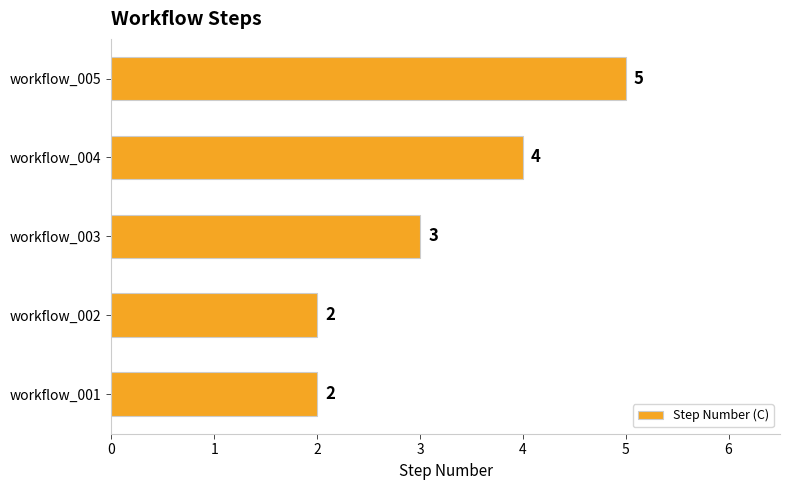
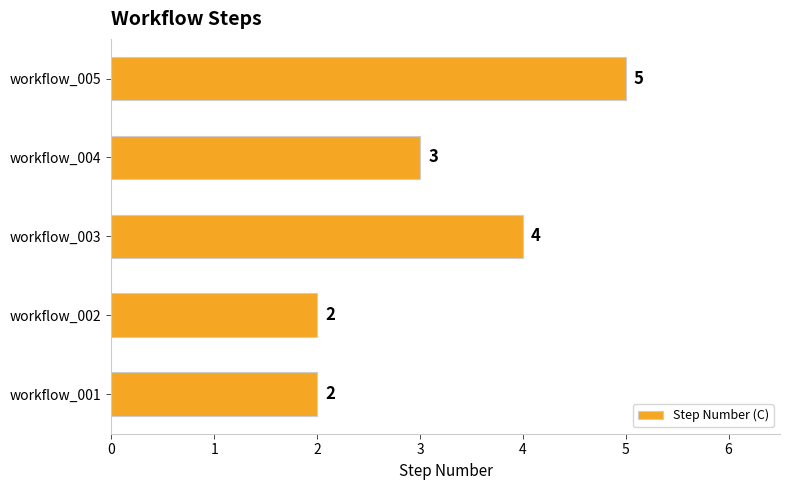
  {
    "workflow_005": 5,
-   "workflow_004": 4,
-   "workflow_003": 3,
+   "workflow_004": 3,
+   "workflow_003": 4,
    "workflow_002": 2,
    "workflow_001": 2
  }
